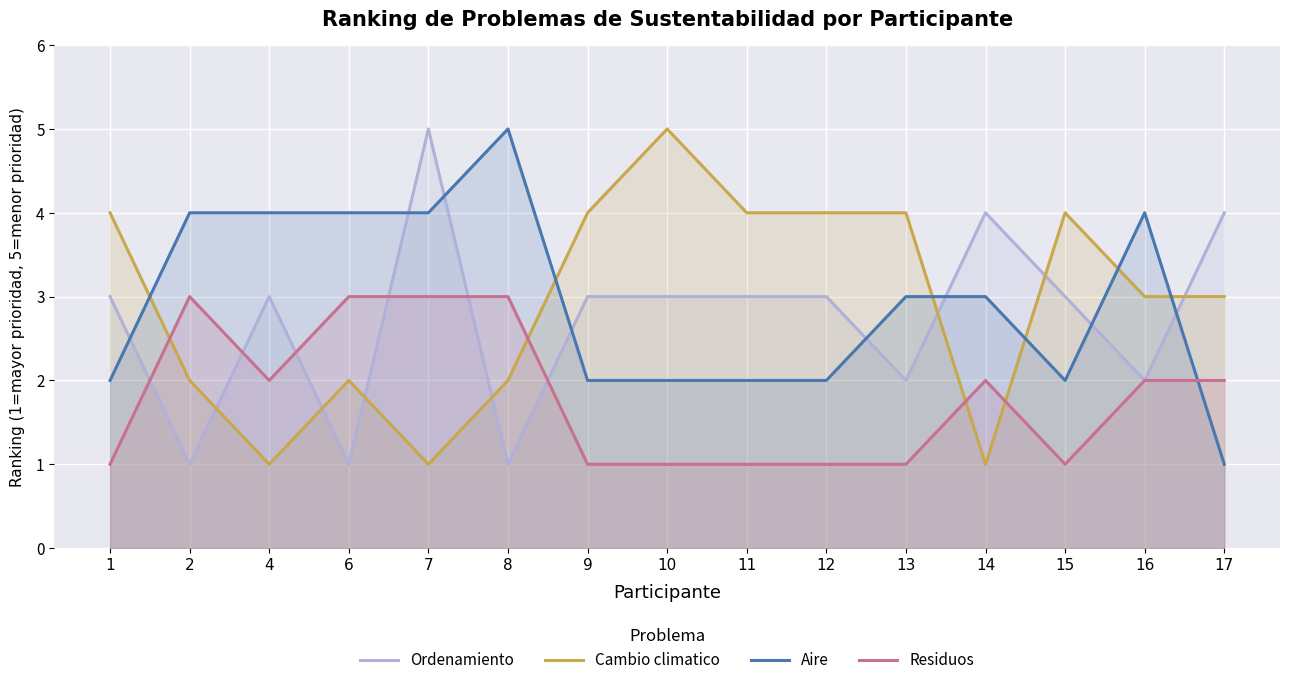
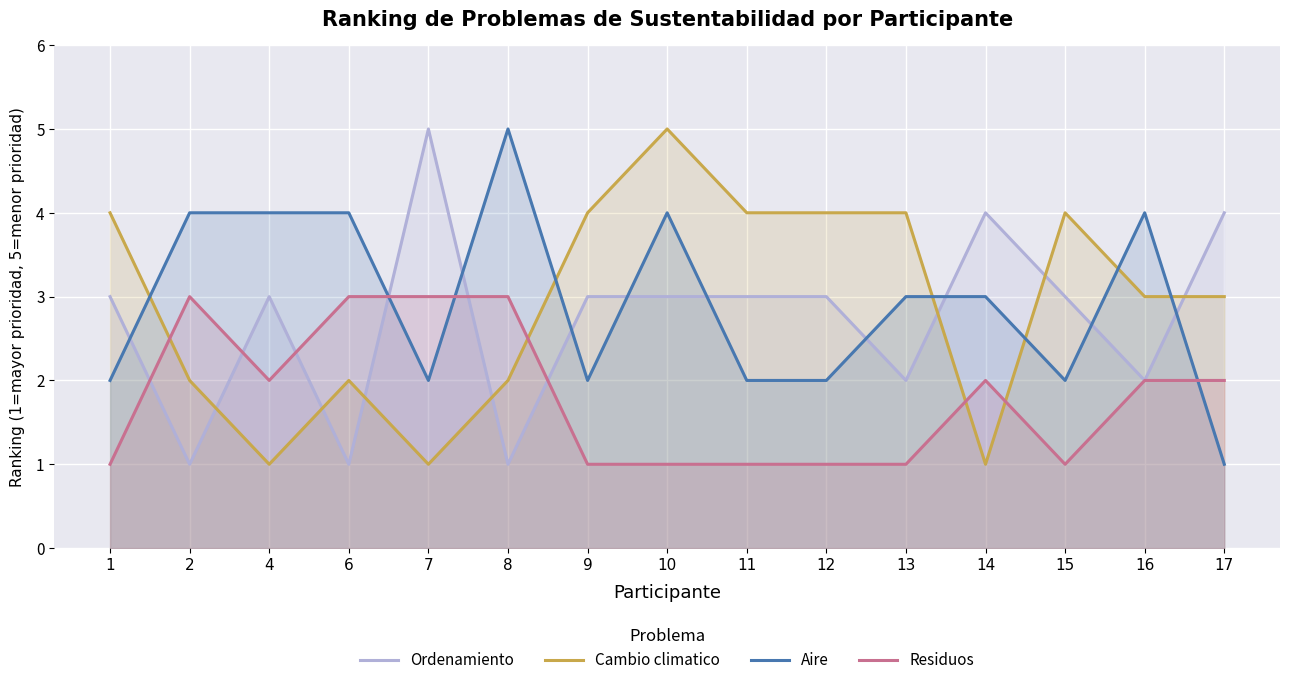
  {
    "Ordenamiento": {
      "1": 3,
      "2": 1,
      "4": 3,
      "6": 1,
      "7": 5,
      "8": 1,
      "9": 3,
      "10": 3,
      "11": 3,
      "12": 3,
      "13": 2,
      "14": 4,
      "15": 3,
      "17": 4
    },
    "Cambio climatico": {
      "1": 4,
      "2": 2,
      "4": 1,
      "6": 2,
      "7": 1,
      "8": 2,
      "9": 4,
      "10": 5,
      "11": 4,
      "12": 4,
      "13": 4,
      "14": 1,
      "15": 4,
      "16": 3,
      "17": 3
    },
    "Aire": {
      "1": 2,
      "2": 4,
      "4": 4,
      "6": 4,
-     "7": 4,
+     "7": 2,
      "8": 5,
      "9": 2,
-     "10": 2,
+     "10": 4,
      "11": 2,
      "12": 2,
      "13": 3,
      "14": 3,
      "15": 2,
      "16": 4,
      "17": 1
    },
    "Residuos": {
      "1": 1,
      "2": 3,
      "4": 2,
      "6": 3,
      "7": 3,
      "8": 3,
      "9": 1,
      "10": 1,
      "11": 1,
      "12": 1,
      "13": 1,
      "14": 2,
      "15": 1,
      "17": 2
    }
  }
